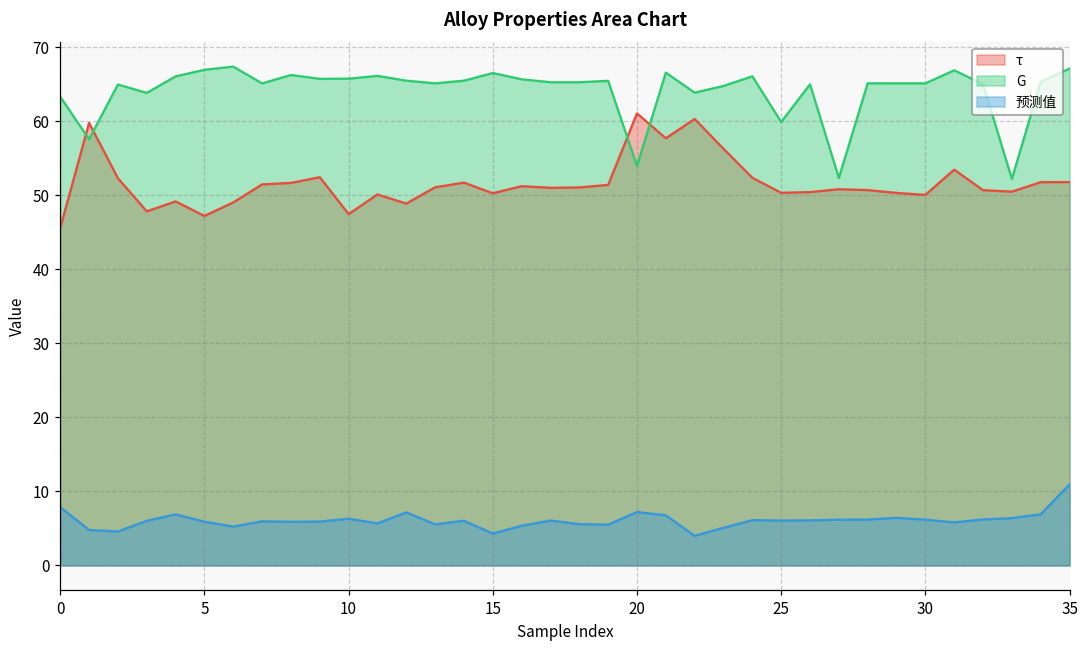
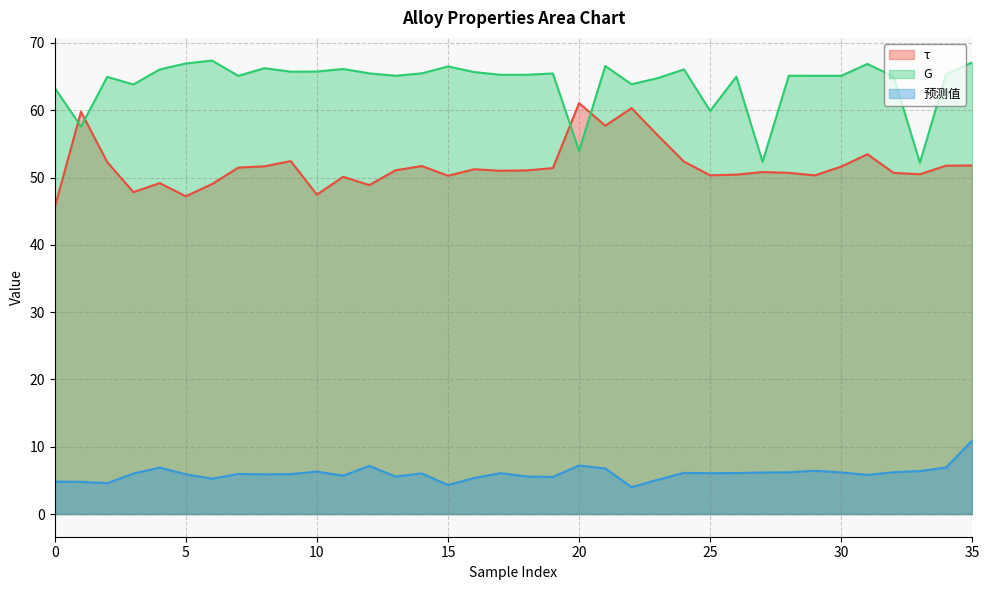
  {
    "τ": {
      "0": 46,
      "5": 47,
      "10": 47,
      "15": 50,
      "20": 61,
      "25": 50,
-     "30": 50,
+     "30": 52,
      "35": 52
    },
    "G": {
      "0": 63,
      "5": 67,
      "10": 66,
      "15": 67,
      "20": 54,
      "25": 60,
      "30": 65,
      "35": 67
    },
    "预测值": {
-     "0": 8,
+     "0": 5,
      "5": 6,
      "10": 6,
      "15": 4,
      "20": 7,
      "25": 6,
      "30": 6,
      "35": 11
    }
  }
